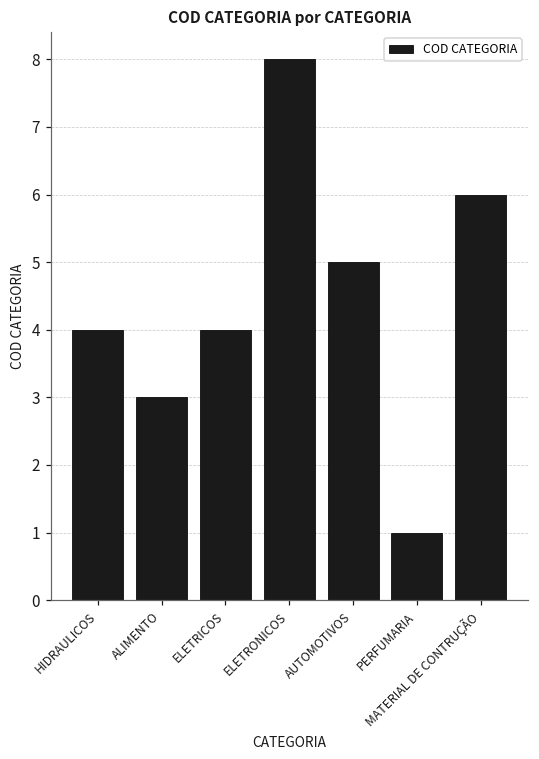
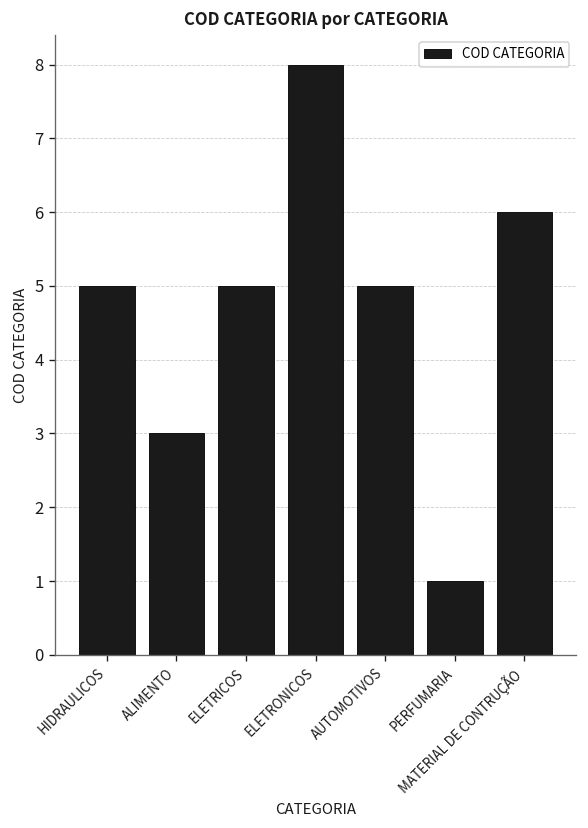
  {
-   "HIDRAULICOS": 4,
+   "HIDRAULICOS": 5,
    "ALIMENTO": 3,
-   "ELETRICOS": 4,
+   "ELETRICOS": 5,
    "ELETRONICOS": 8,
    "AUTOMOTIVOS": 5,
    "PERFUMARIA": 1,
    "MATERIAL DE CONTRUÇÃO": 6
  }
